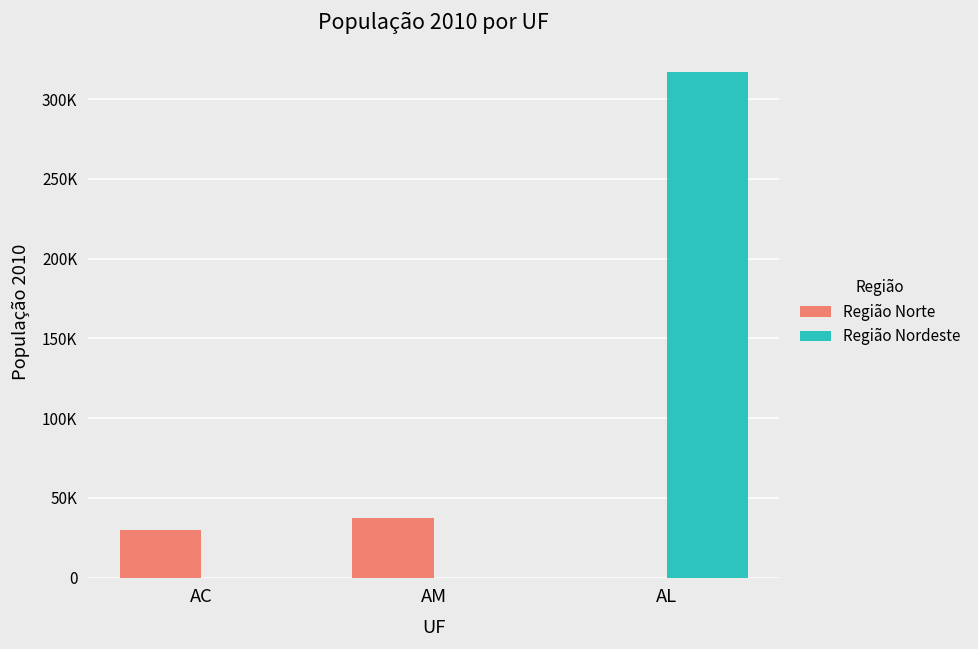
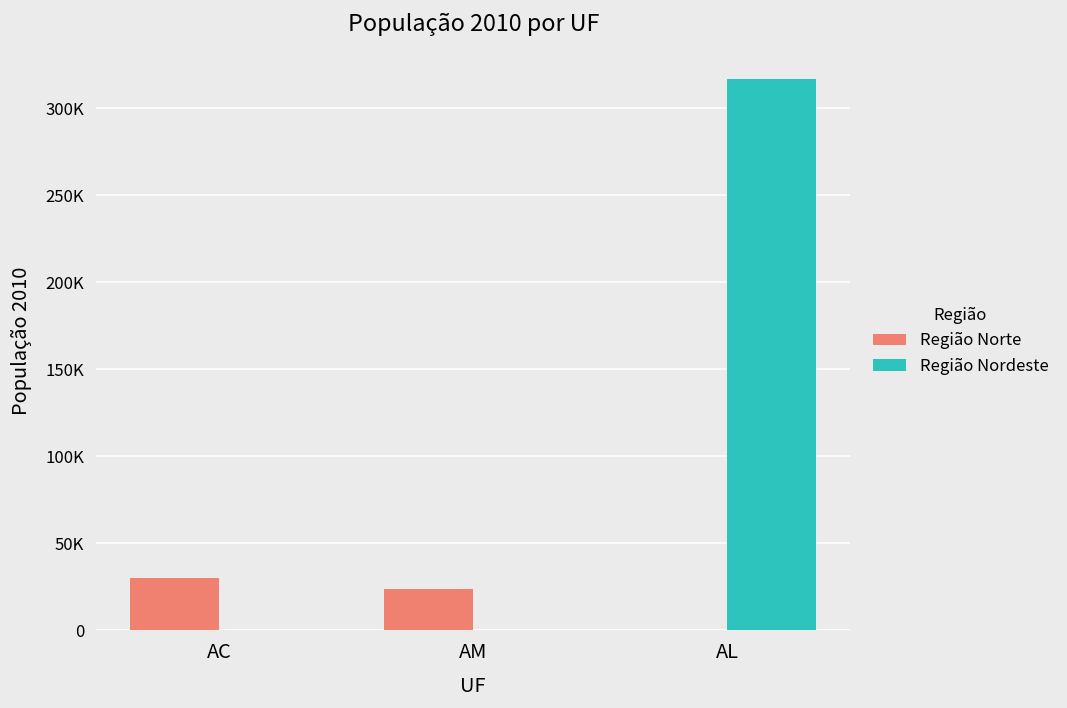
  {
    "Região Norte": {
      "AC": 30000,
-     "AM": 37000,
+     "AM": 24000,
      "AL": 0
    },
    "Região Nordeste": {
      "AC": 0,
      "AM": 0,
      "AL": 317000
    }
  }
